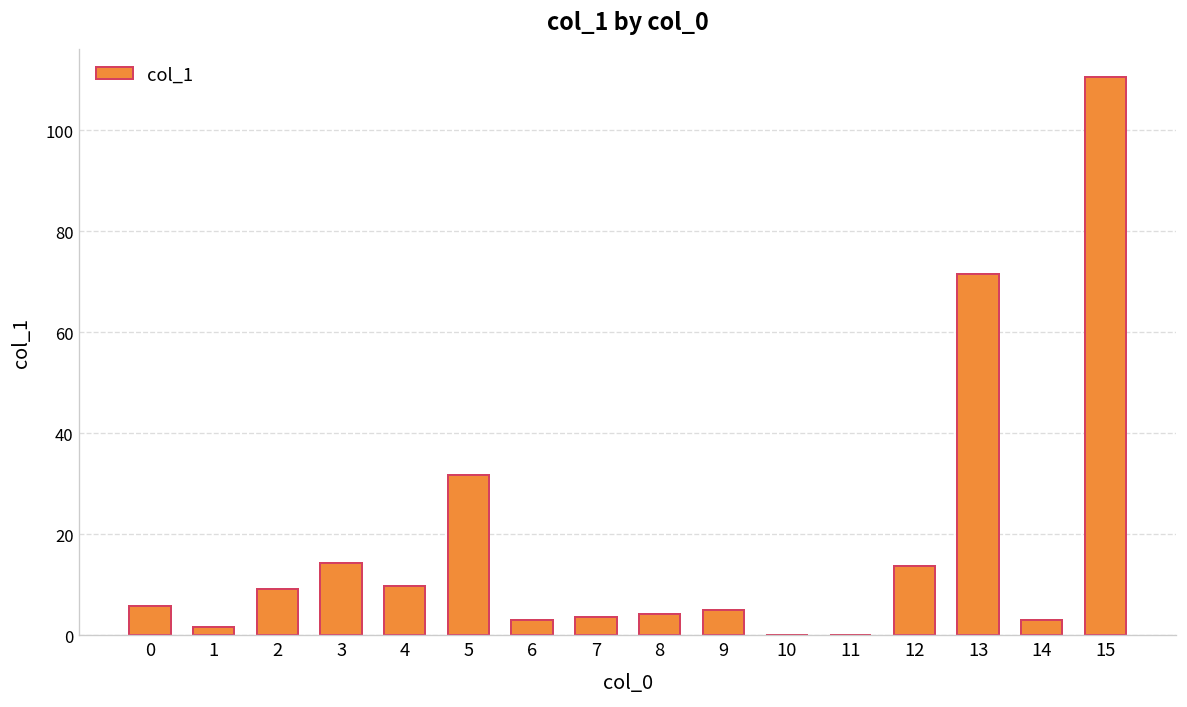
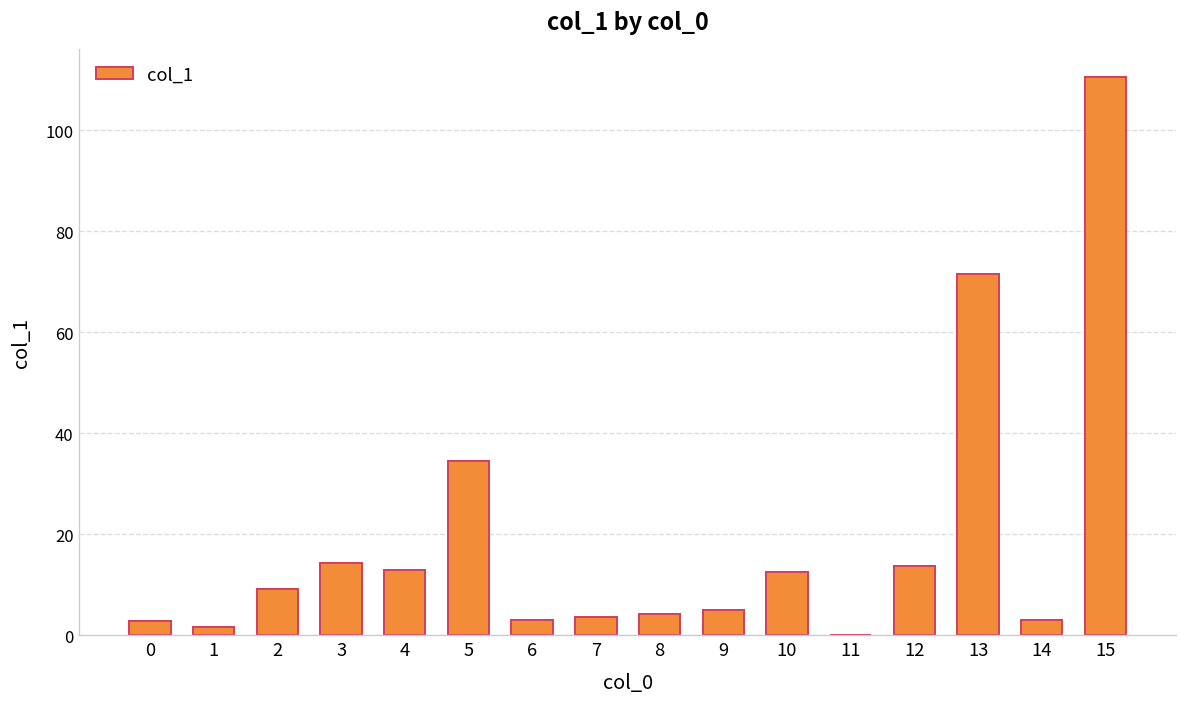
  {
-   "0": 6,
+   "0": 3,
    "1": 2,
    "2": 9,
    "3": 14,
-   "4": 10,
-   "5": 32,
+   "4": 13,
+   "5": 35,
    "6": 3,
    "7": 4,
    "8": 4,
    "9": 5,
-   "10": 0,
+   "10": 12,
    "12": 14,
    "13": 72,
    "14": 3,
    "15": 111
  }
